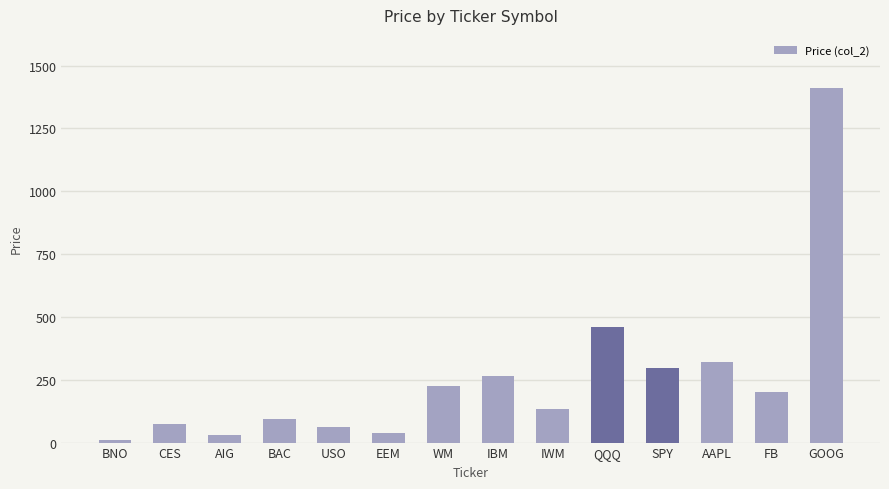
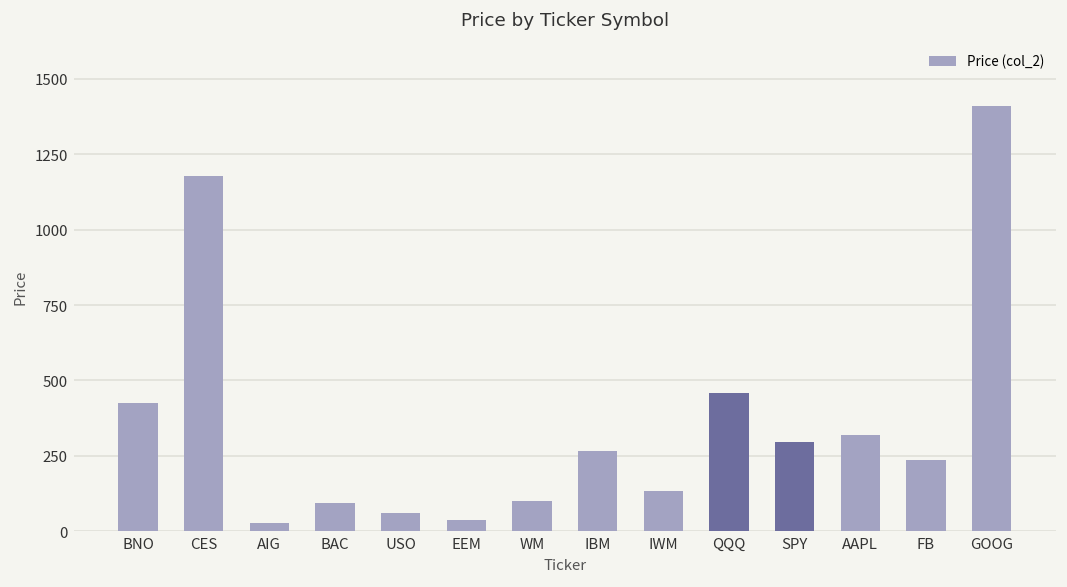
  {
-   "BNO": 10,
-   "CES": 70,
+   "BNO": 430,
+   "CES": 1180,
    "AIG": 30,
    "BAC": 90,
    "USO": 60,
    "EEM": 40,
-   "WM": 230,
+   "WM": 100,
    "IBM": 270,
    "IWM": 130,
    "QQQ": 460,
    "SPY": 300,
    "AAPL": 320,
-   "FB": 200,
+   "FB": 230,
    "GOOG": 1410
  }
